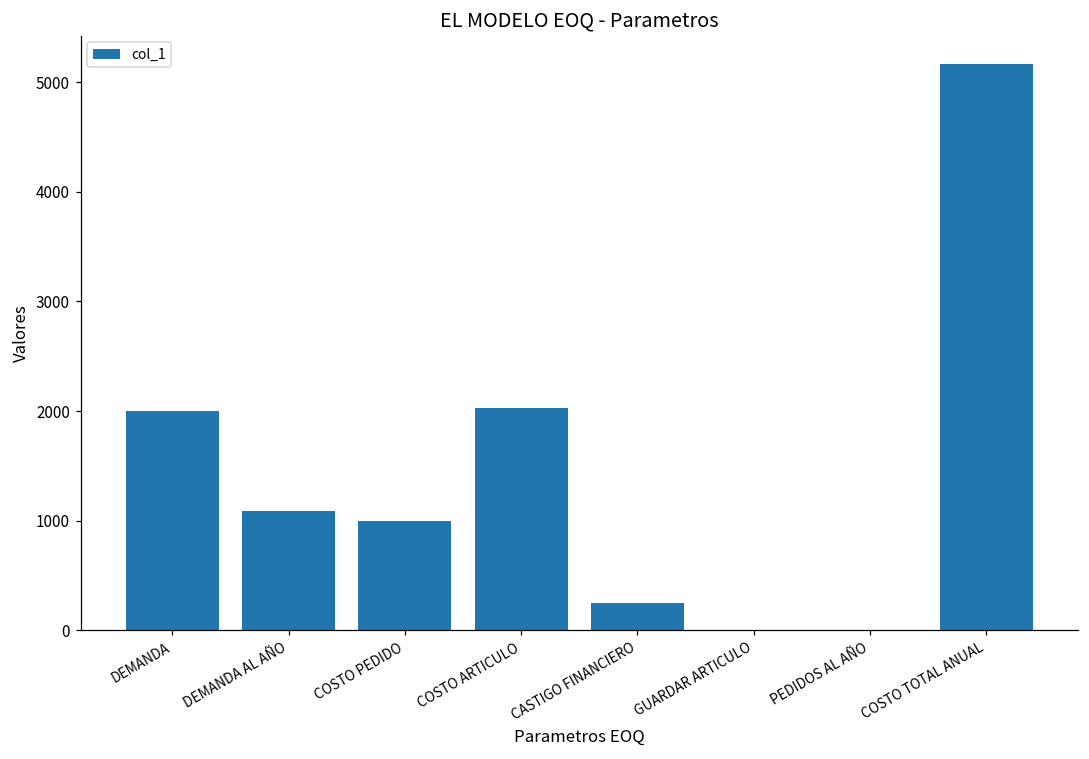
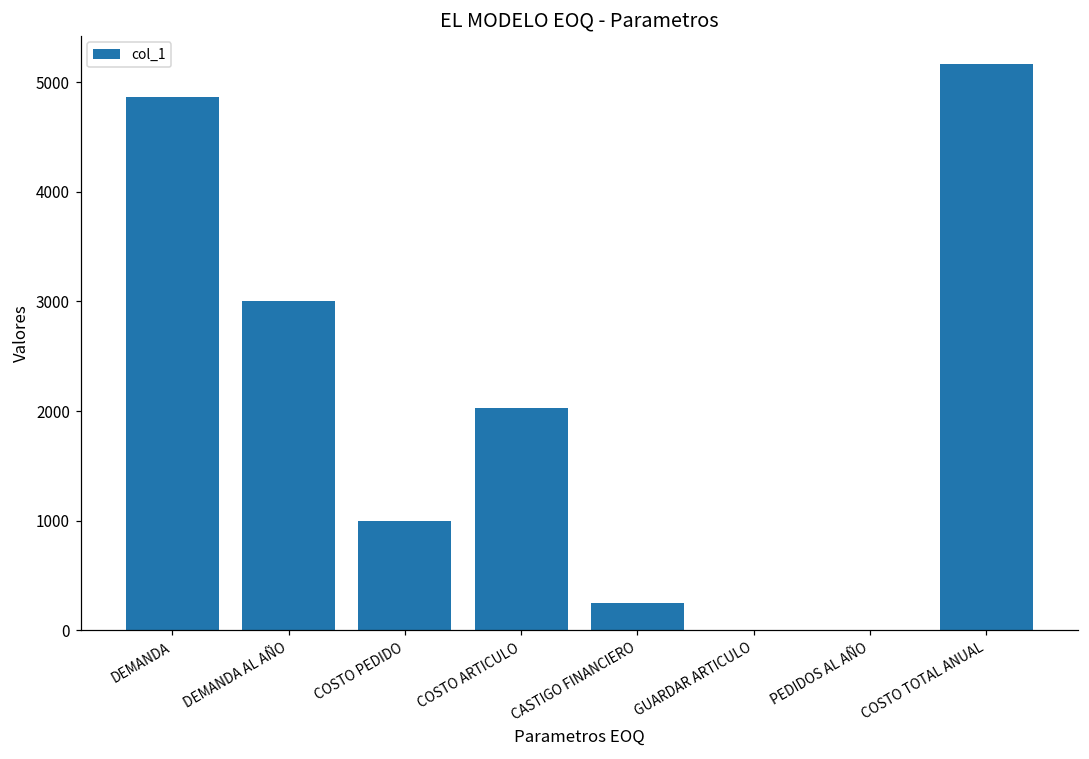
  {
-   "DEMANDA": 2000,
-   "DEMANDA AL AÑO": 1100,
+   "DEMANDA": 4900,
+   "DEMANDA AL AÑO": 3000,
    "COSTO PEDIDO": 1000,
    "COSTO ARTICULO": 2000,
    "CASTIGO FINANCIERO": 300,
    "COSTO TOTAL ANUAL": 5200
  }
